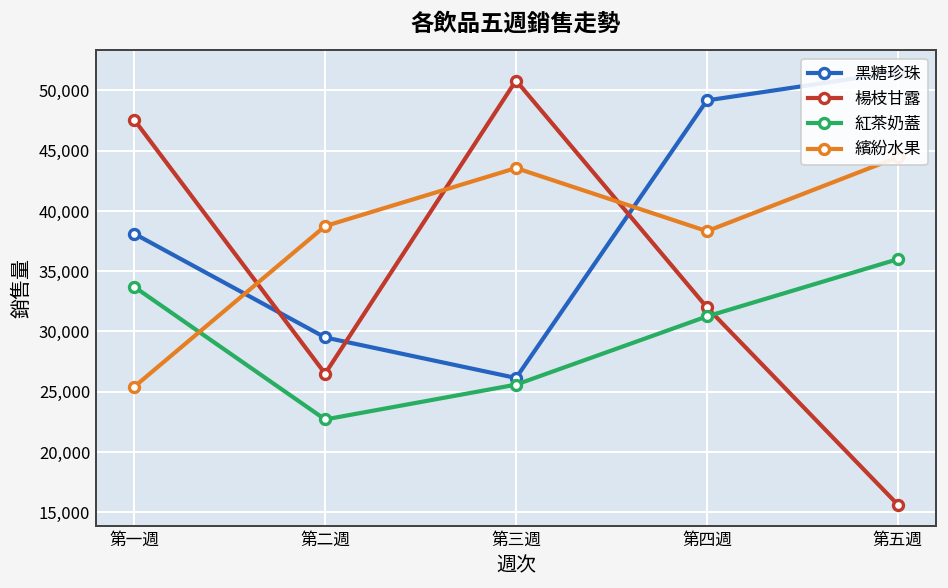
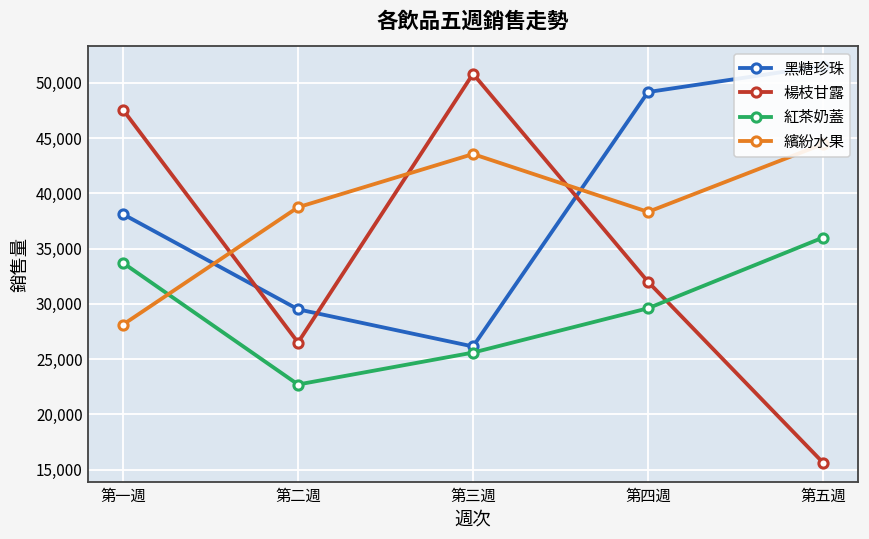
  {
    "黑糖珍珠": {
      "第一週": "38,100",
      "第二週": "29,500",
      "第三週": "26,100",
      "第四週": "49,200"
    },
    "楊枝甘露": {
      "第一週": "47,600",
      "第二週": "26,500",
      "第三週": "50,800",
      "第四週": "32,000",
      "第五週": "15,600"
    },
    "紅茶奶蓋": {
      "第一週": "33,700",
      "第二週": "22,700",
      "第三週": "25,600",
-     "第四週": "31,300",
+     "第四週": "29,600",
      "第五週": "36,000"
    },
    "繽紛水果": {
-     "第一週": "25,400",
+     "第一週": "28,100",
      "第二週": "38,700",
      "第三週": "43,600",
      "第四週": "38,300"
    }
  }
